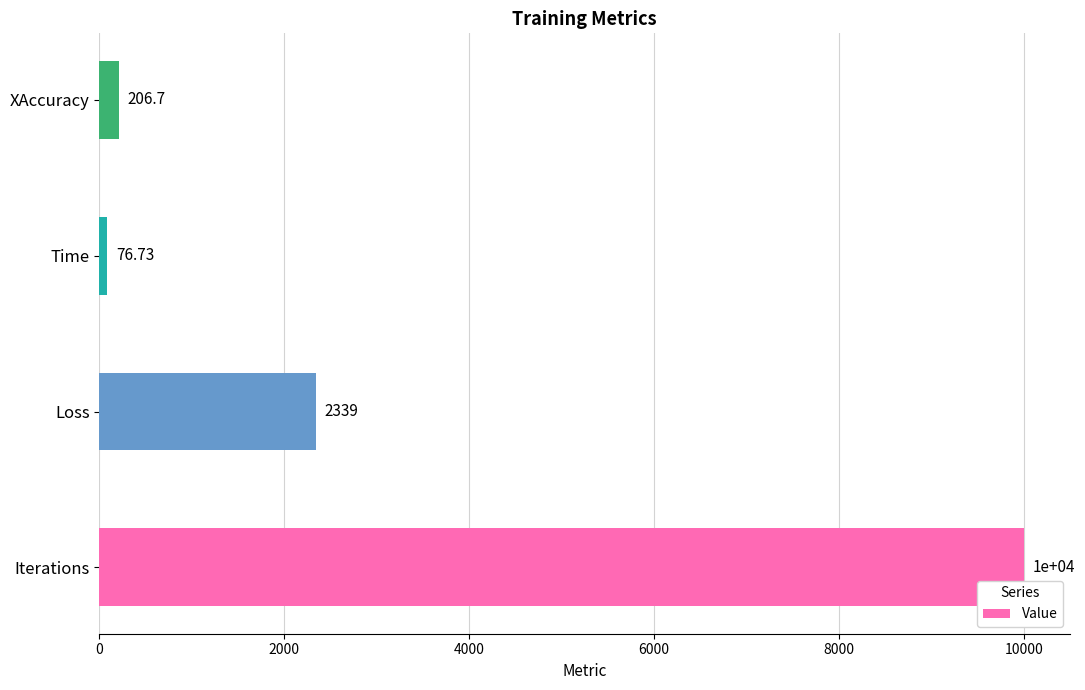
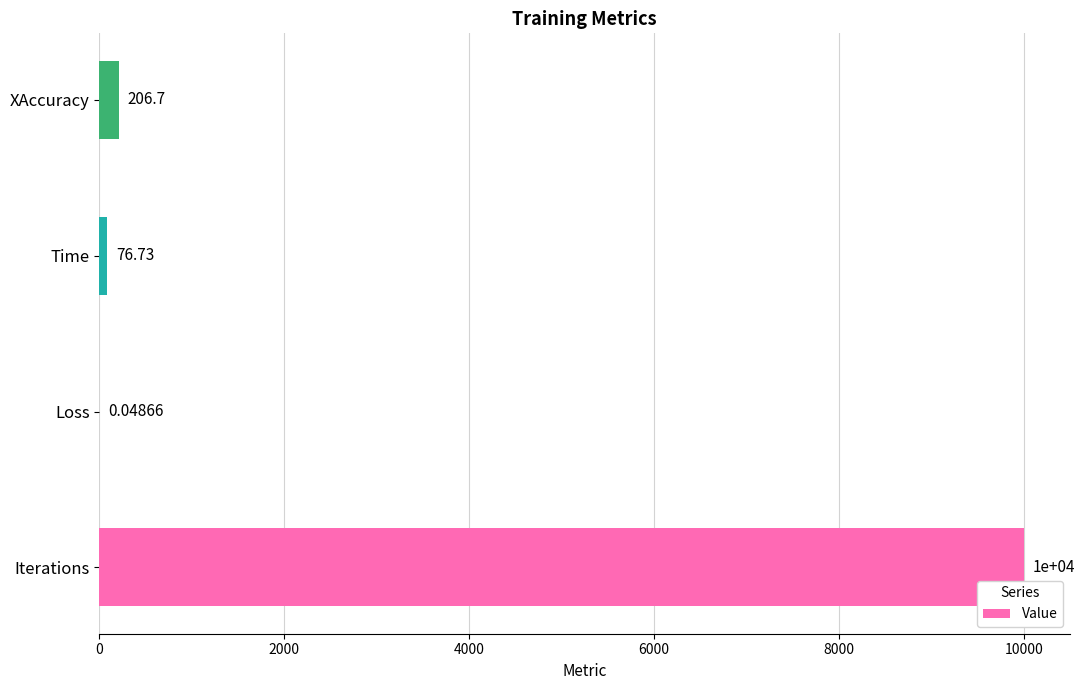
  {
    "XAccuracy": "206.7",
    "Time": "76.73",
-   "Loss": "2339",
+   "Loss": "0.04866",
    "Iterations": "1e+04"
  }
